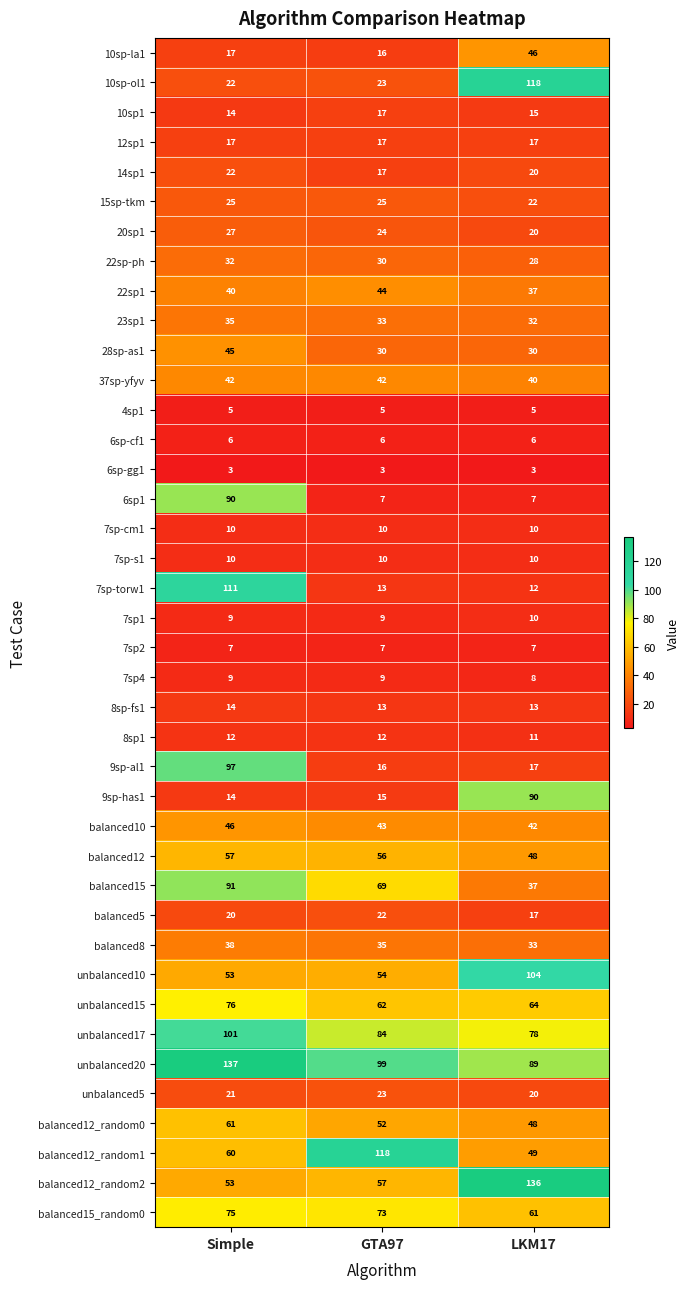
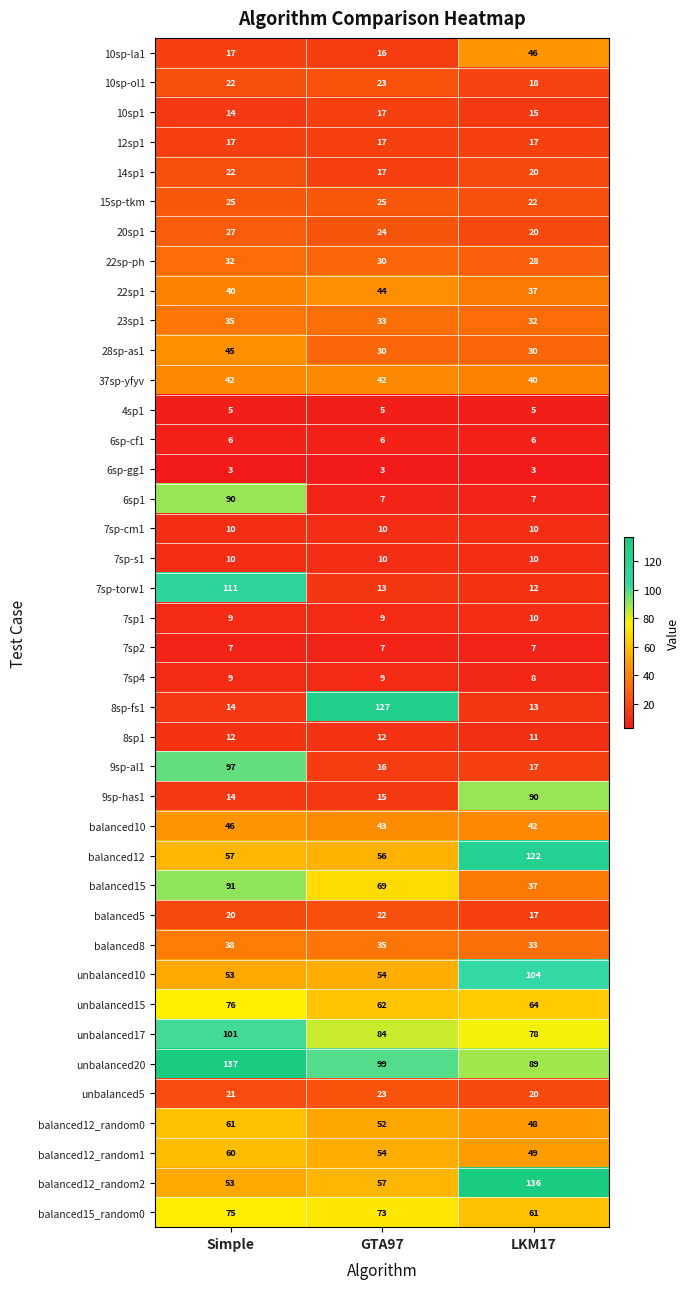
  {
    "10sp-la1": {
      "Simple": 17,
      "GTA97": 16,
      "LKM17": 46
    },
    "10sp-ol1": {
      "Simple": 22,
      "GTA97": 23,
-     "LKM17": 118
+     "LKM17": 18
    },
    "10sp1": {
      "Simple": 14,
      "GTA97": 17,
      "LKM17": 15
    },
    "12sp1": {
      "Simple": 17,
      "GTA97": 17,
      "LKM17": 17
    },
    "14sp1": {
      "Simple": 22,
      "GTA97": 17,
      "LKM17": 20
    },
    "15sp-tkm": {
      "Simple": 25,
      "GTA97": 25,
      "LKM17": 22
    },
    "20sp1": {
      "Simple": 27,
      "GTA97": 24,
      "LKM17": 20
    },
    "22sp-ph": {
      "Simple": 32,
      "GTA97": 30,
      "LKM17": 28
    },
    "22sp1": {
      "Simple": 40,
      "GTA97": 44,
      "LKM17": 37
    },
    "23sp1": {
      "Simple": 35,
      "GTA97": 33,
      "LKM17": 32
    },
    "28sp-as1": {
      "Simple": 45,
      "GTA97": 30,
      "LKM17": 30
    },
    "37sp-yfyv": {
      "Simple": 42,
      "GTA97": 42,
      "LKM17": 40
    },
    "4sp1": {
      "Simple": 5,
      "GTA97": 5,
      "LKM17": 5
    },
    "6sp-cf1": {
      "Simple": 6,
      "GTA97": 6,
      "LKM17": 6
    },
    "6sp-gg1": {
      "Simple": 3,
      "GTA97": 3,
      "LKM17": 3
    },
    "6sp1": {
      "Simple": 90,
      "GTA97": 7,
      "LKM17": 7
    },
    "7sp-cm1": {
      "Simple": 10,
      "GTA97": 10,
      "LKM17": 10
    },
    "7sp-s1": {
      "Simple": 10,
      "GTA97": 10,
      "LKM17": 10
    },
    "7sp-torw1": {
      "Simple": 111,
      "GTA97": 13,
      "LKM17": 12
    },
    "7sp1": {
      "Simple": 9,
      "GTA97": 9,
      "LKM17": 10
    },
    "7sp2": {
      "Simple": 7,
      "GTA97": 7,
      "LKM17": 7
    },
    "7sp4": {
      "Simple": 9,
      "GTA97": 9,
      "LKM17": 8
    },
    "8sp-fs1": {
      "Simple": 14,
-     "GTA97": 13,
+     "GTA97": 127,
      "LKM17": 13
    },
    "8sp1": {
      "Simple": 12,
      "GTA97": 12,
      "LKM17": 11
    },
    "9sp-al1": {
      "Simple": 97,
      "GTA97": 16,
      "LKM17": 17
    },
    "9sp-has1": {
      "Simple": 14,
      "GTA97": 15,
      "LKM17": 90
    },
    "balanced10": {
      "Simple": 46,
      "GTA97": 43,
      "LKM17": 42
    },
    "balanced12": {
      "Simple": 57,
      "GTA97": 56,
-     "LKM17": 48
+     "LKM17": 122
    },
    "balanced15": {
      "Simple": 91,
      "GTA97": 69,
      "LKM17": 37
    },
    "balanced5": {
      "Simple": 20,
      "GTA97": 22,
      "LKM17": 17
    },
    "balanced8": {
      "Simple": 38,
      "GTA97": 35,
      "LKM17": 33
    },
    "unbalanced10": {
      "Simple": 53,
      "GTA97": 54,
      "LKM17": 104
    },
    "unbalanced15": {
      "Simple": 76,
      "GTA97": 62,
      "LKM17": 64
    },
    "unbalanced17": {
      "Simple": 101,
      "GTA97": 84,
      "LKM17": 78
    },
    "unbalanced20": {
      "Simple": 137,
      "GTA97": 99,
      "LKM17": 89
    },
    "unbalanced5": {
      "Simple": 21,
      "GTA97": 23,
      "LKM17": 20
    },
    "balanced12_random0": {
      "Simple": 61,
      "GTA97": 52,
      "LKM17": 48
    },
    "balanced12_random1": {
      "Simple": 60,
-     "GTA97": 118,
+     "GTA97": 54,
      "LKM17": 49
    },
    "balanced12_random2": {
      "Simple": 53,
      "GTA97": 57,
      "LKM17": 136
    },
    "balanced15_random0": {
      "Simple": 75,
      "GTA97": 73,
      "LKM17": 61
    }
  }
